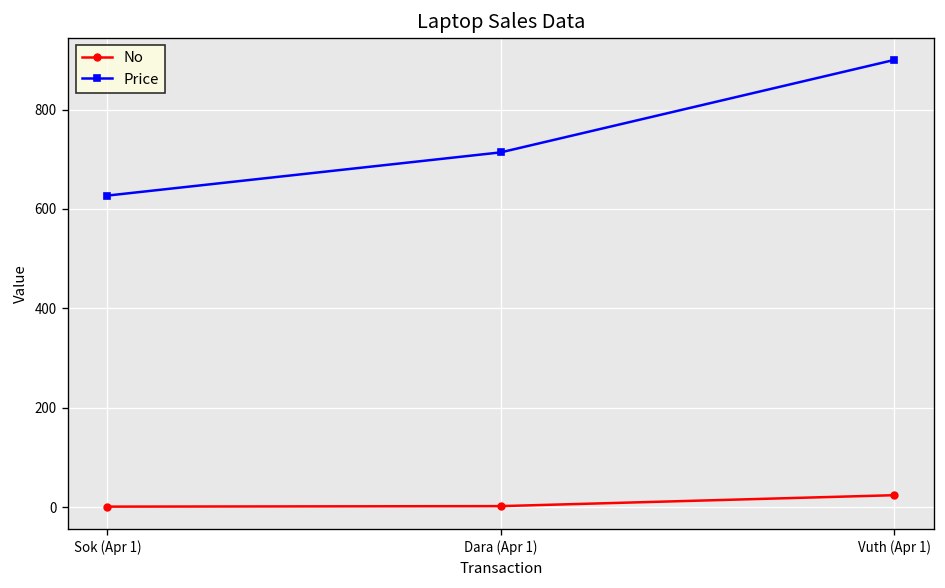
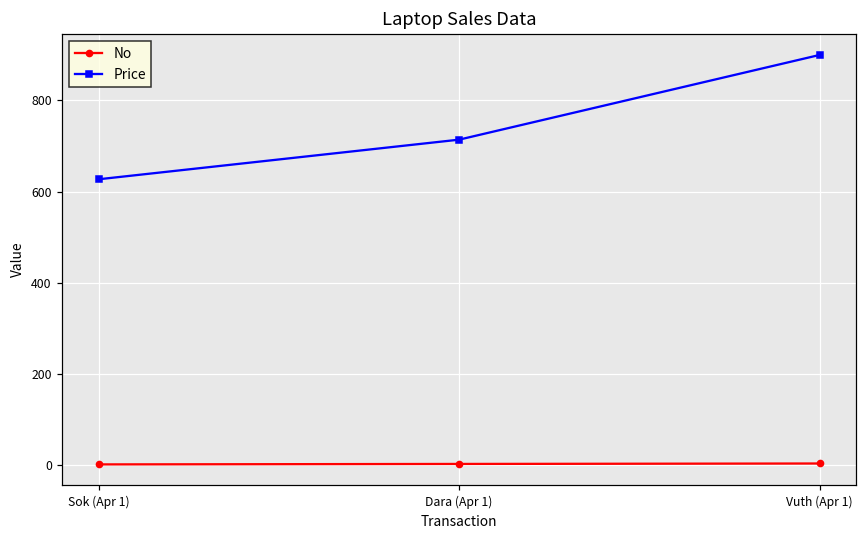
  {
    "No": {
      "Sok (Apr 1)": 0,
      "Dara (Apr 1)": 0,
-     "Vuth (Apr 1)": 20
+     "Vuth (Apr 1)": 0
    },
    "Price": {
      "Sok (Apr 1)": 630,
      "Dara (Apr 1)": 710,
      "Vuth (Apr 1)": 900
    }
  }
